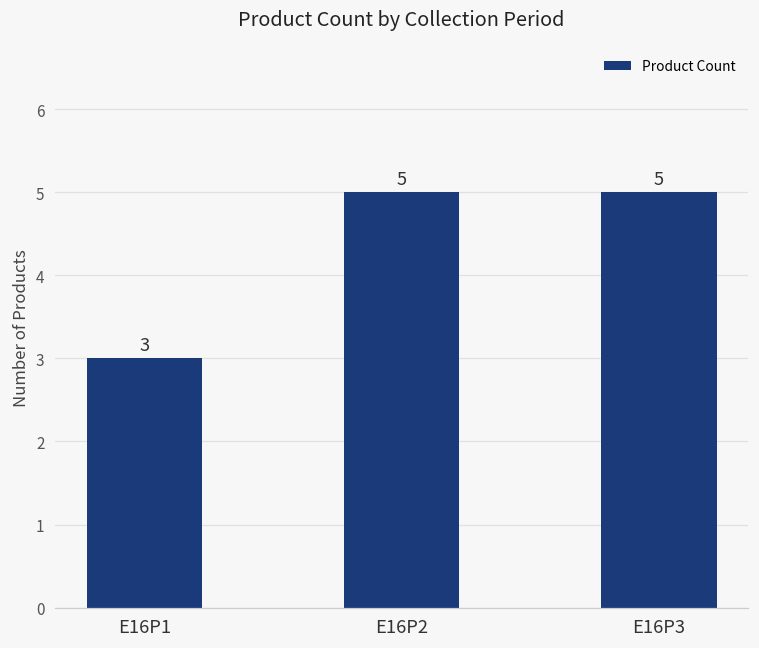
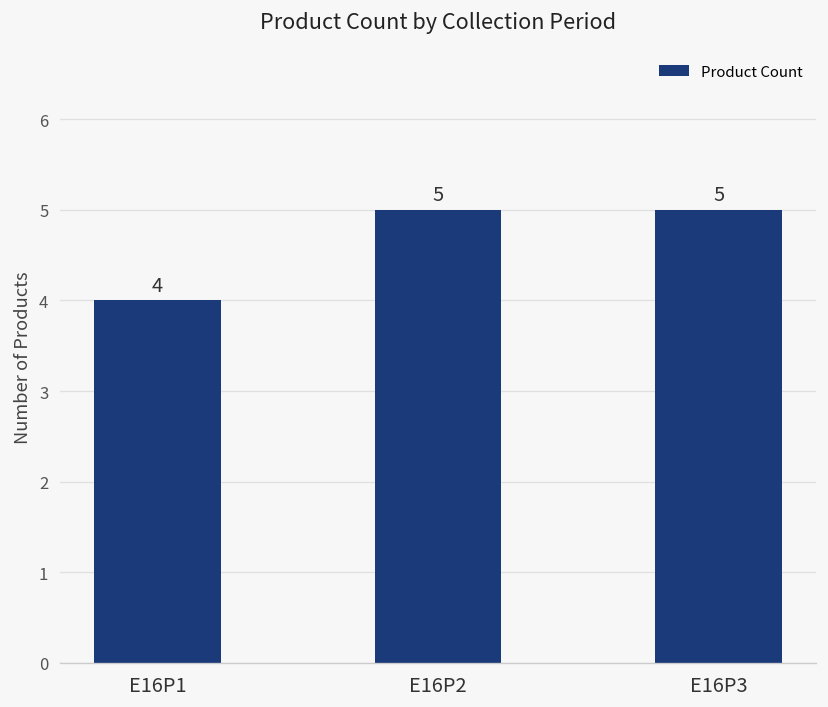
  {
-   "E16P1": 3,
+   "E16P1": 4,
    "E16P2": 5,
    "E16P3": 5
  }
